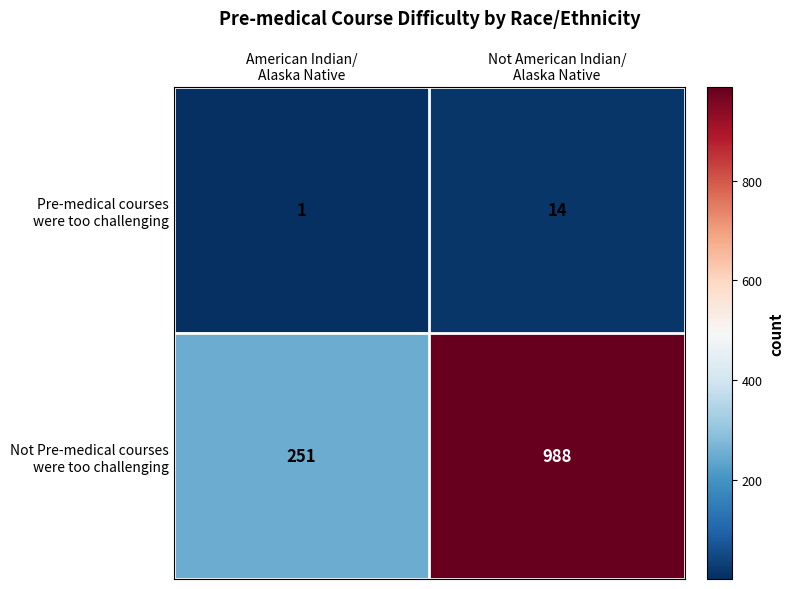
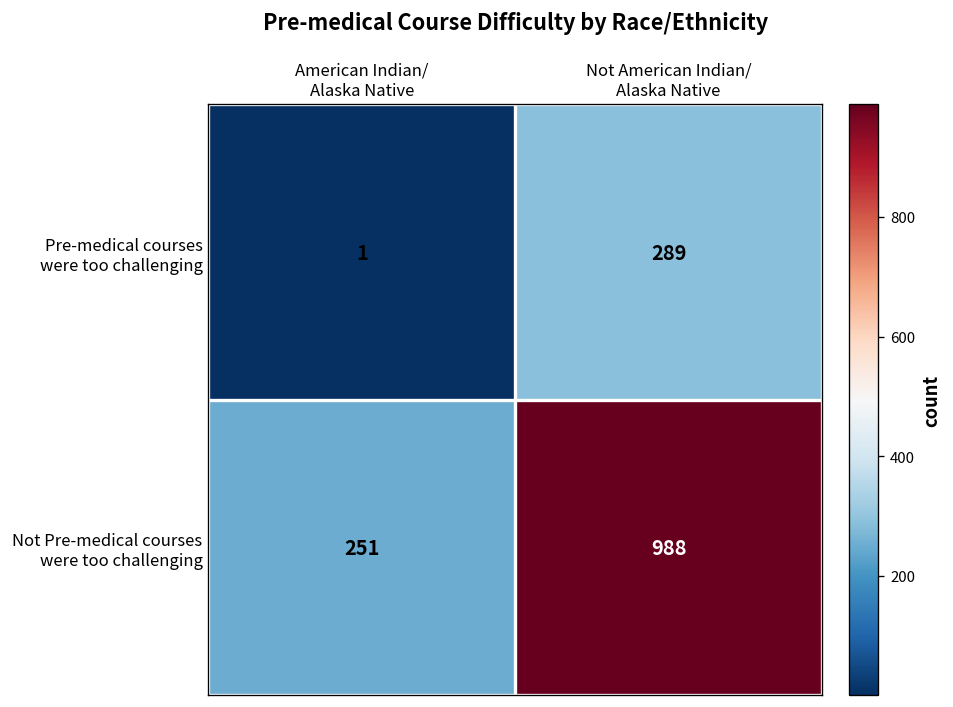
  {
    "Pre-medical courses were too challenging": {
      "American Indian/ Alaska Native": 1,
-     "Not American Indian/ Alaska Native": 14
+     "Not American Indian/ Alaska Native": 289
    },
    "Not Pre-medical courses were too challenging": {
      "American Indian/ Alaska Native": 251,
      "Not American Indian/ Alaska Native": 988
    }
  }
